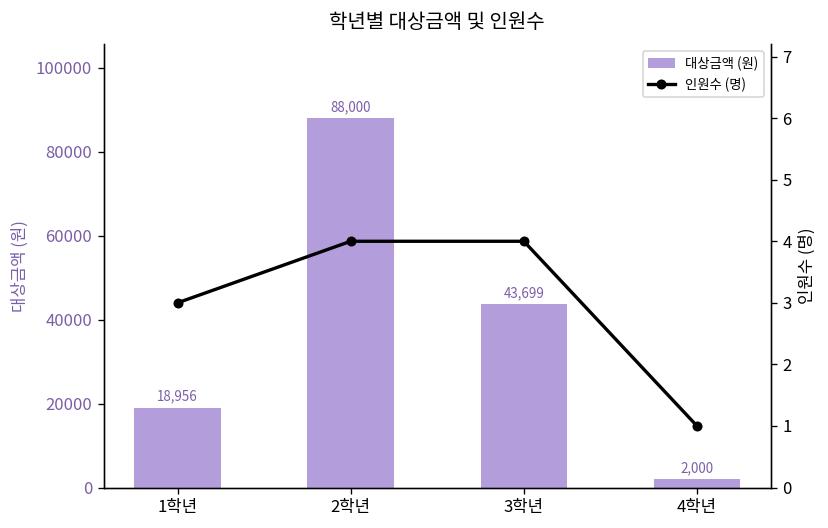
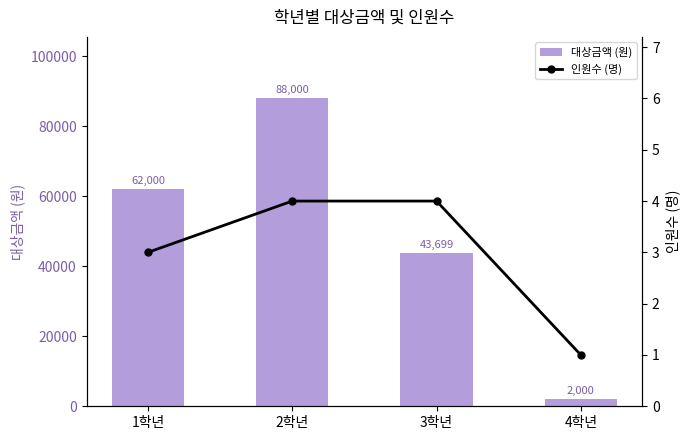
  {
    "대상금액 (원)": {
-     "1학년": "18,956",
+     "1학년": "62,000",
      "2학년": "88,000",
      "3학년": "43,699",
      "4학년": "2,000"
    }
  }
